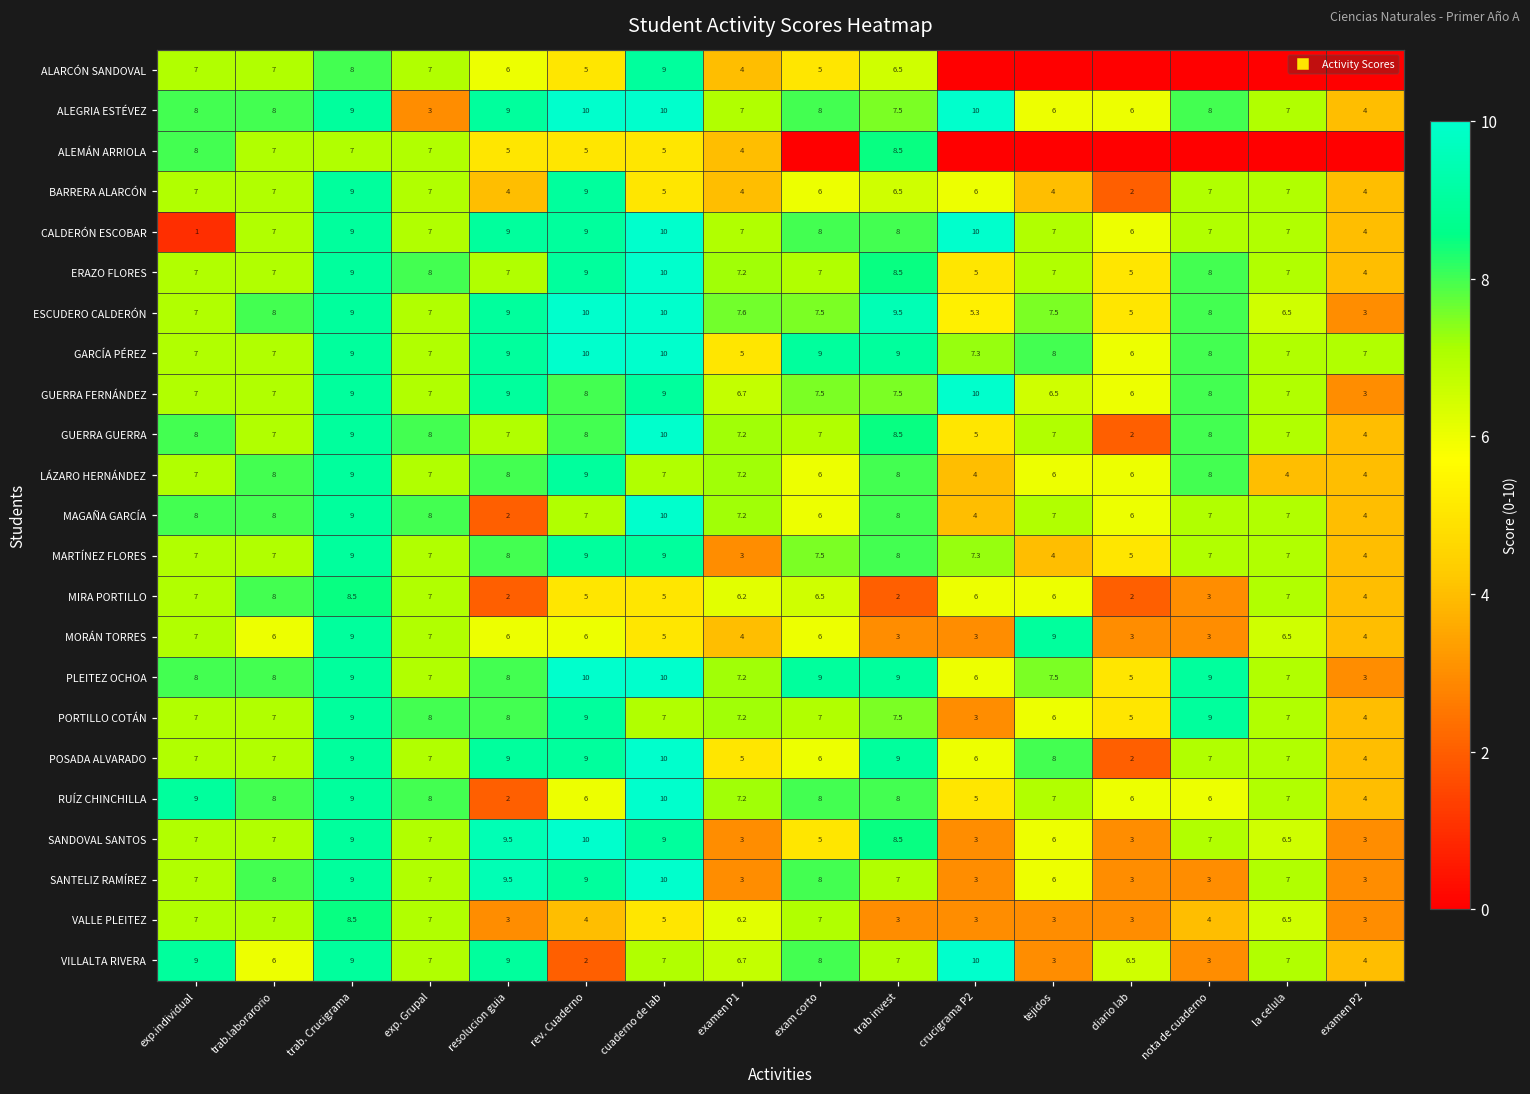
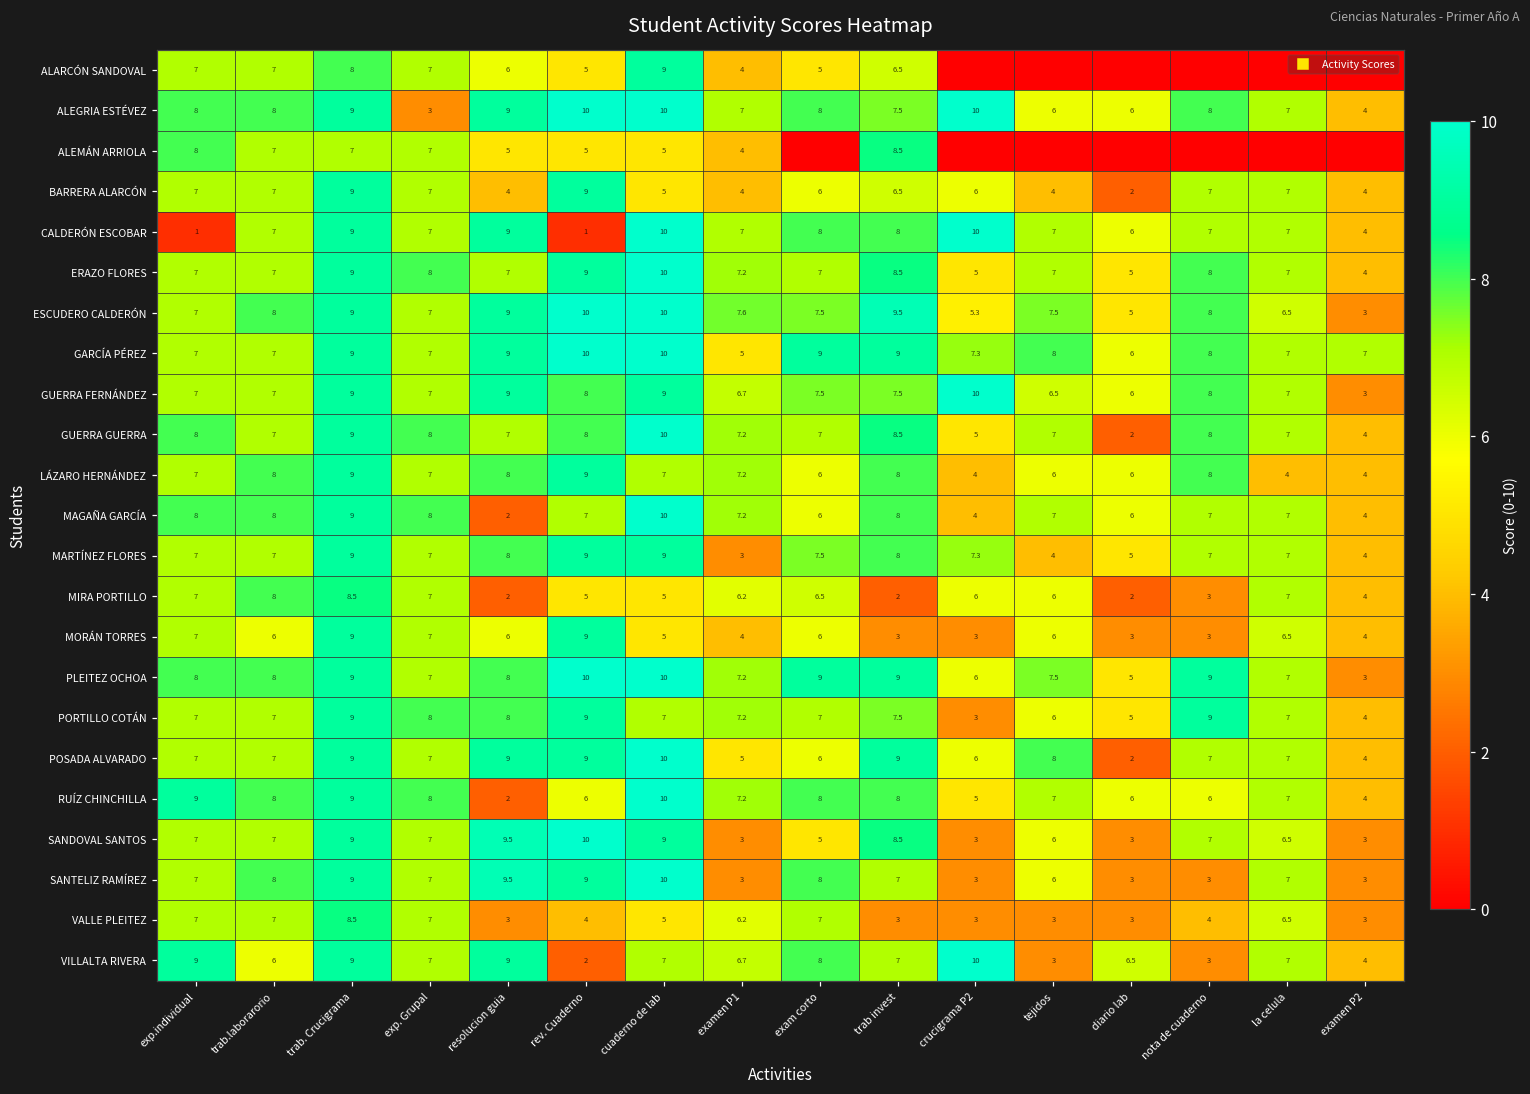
  {
    "CALDERÓN ESCOBAR": {
      "exp.individual": 1,
      "trab.laborarorio": 7,
      "trab. Crucigrama": 9,
      "exp. Grupal": 7,
      "resolucion guia": 9,
-     "rev. Cuaderno": 9,
+     "rev. Cuaderno": 1,
      "cuaderno de lab": 10,
      "examen P1": 7,
      "exam corto": 8,
      "trab invest": 8,
      "crucigrama P2": 10,
      "tejidos": 7,
      "diario lab": 6,
      "nota de cuaderno": 7,
      "la celula": 7,
      "examen P2": 4
    },
    "MORÁN TORRES": {
      "exp.individual": 7,
      "trab.laborarorio": 6,
      "trab. Crucigrama": 9,
      "exp. Grupal": 7,
      "resolucion guia": 6,
-     "rev. Cuaderno": 6,
+     "rev. Cuaderno": 9,
      "cuaderno de lab": 5,
      "examen P1": 4,
      "exam corto": 6,
      "trab invest": 3,
      "crucigrama P2": 3,
-     "tejidos": 9,
+     "tejidos": 6,
      "diario lab": 3,
      "nota de cuaderno": 3,
      "la celula": 6.5,
      "examen P2": 4
    }
  }
